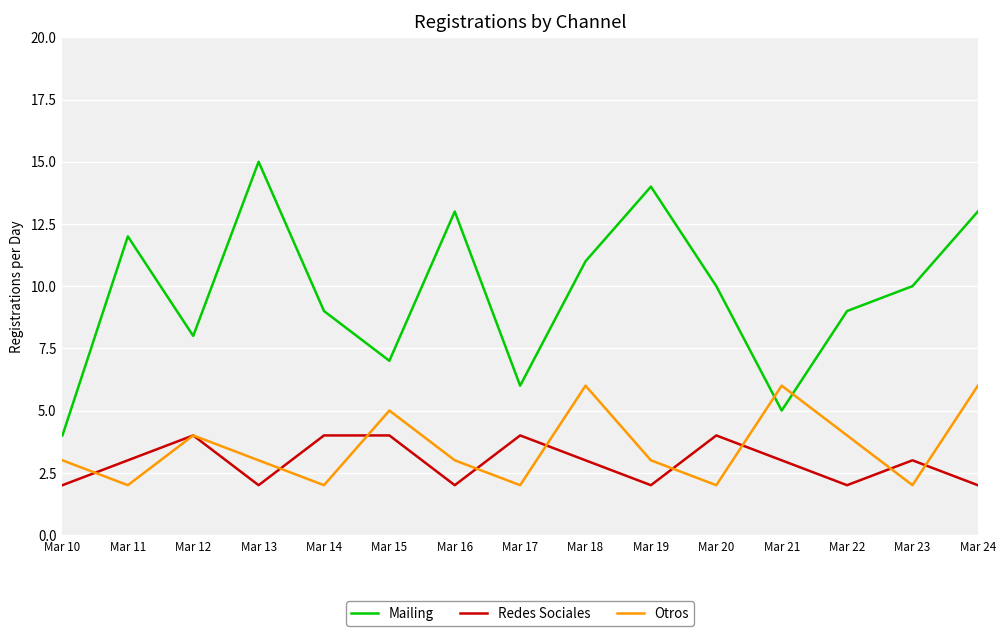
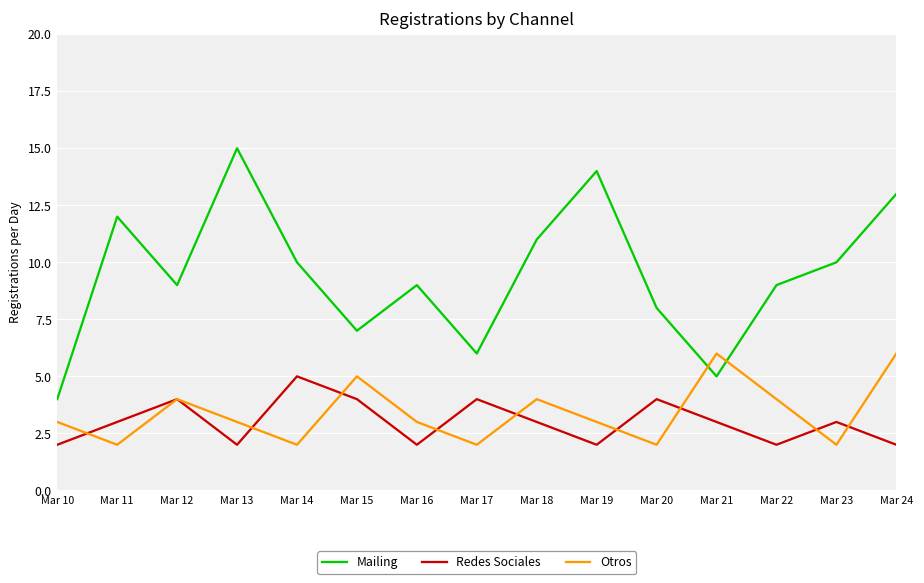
  {
    "Mailing": {
      "Mar 10": 4,
      "Mar 11": 12,
-     "Mar 12": 8,
+     "Mar 12": 9,
      "Mar 13": 15,
-     "Mar 14": 9,
+     "Mar 14": 10,
      "Mar 15": 7,
-     "Mar 16": 13,
+     "Mar 16": 9,
      "Mar 17": 6,
      "Mar 18": 11,
      "Mar 19": 14,
-     "Mar 20": 10,
+     "Mar 20": 8,
      "Mar 21": 5,
      "Mar 22": 9,
      "Mar 23": 10,
      "Mar 24": 13
    },
    "Redes Sociales": {
      "Mar 10": 2,
      "Mar 11": 3,
      "Mar 13": 2,
-     "Mar 14": 4,
+     "Mar 14": 5,
      "Mar 15": 4,
      "Mar 16": 2,
      "Mar 17": 4,
      "Mar 18": 3,
      "Mar 19": 2,
      "Mar 20": 4,
      "Mar 21": 3,
      "Mar 22": 2,
      "Mar 23": 3,
      "Mar 24": 2
    },
    "Otros": {
      "Mar 10": 3,
      "Mar 11": 2,
      "Mar 13": 3,
      "Mar 14": 2,
      "Mar 15": 5,
      "Mar 16": 3,
      "Mar 17": 2,
-     "Mar 18": 6,
+     "Mar 18": 4,
      "Mar 19": 3,
      "Mar 20": 2,
      "Mar 21": 6,
      "Mar 22": 4,
      "Mar 23": 2,
      "Mar 24": 6
    }
  }
